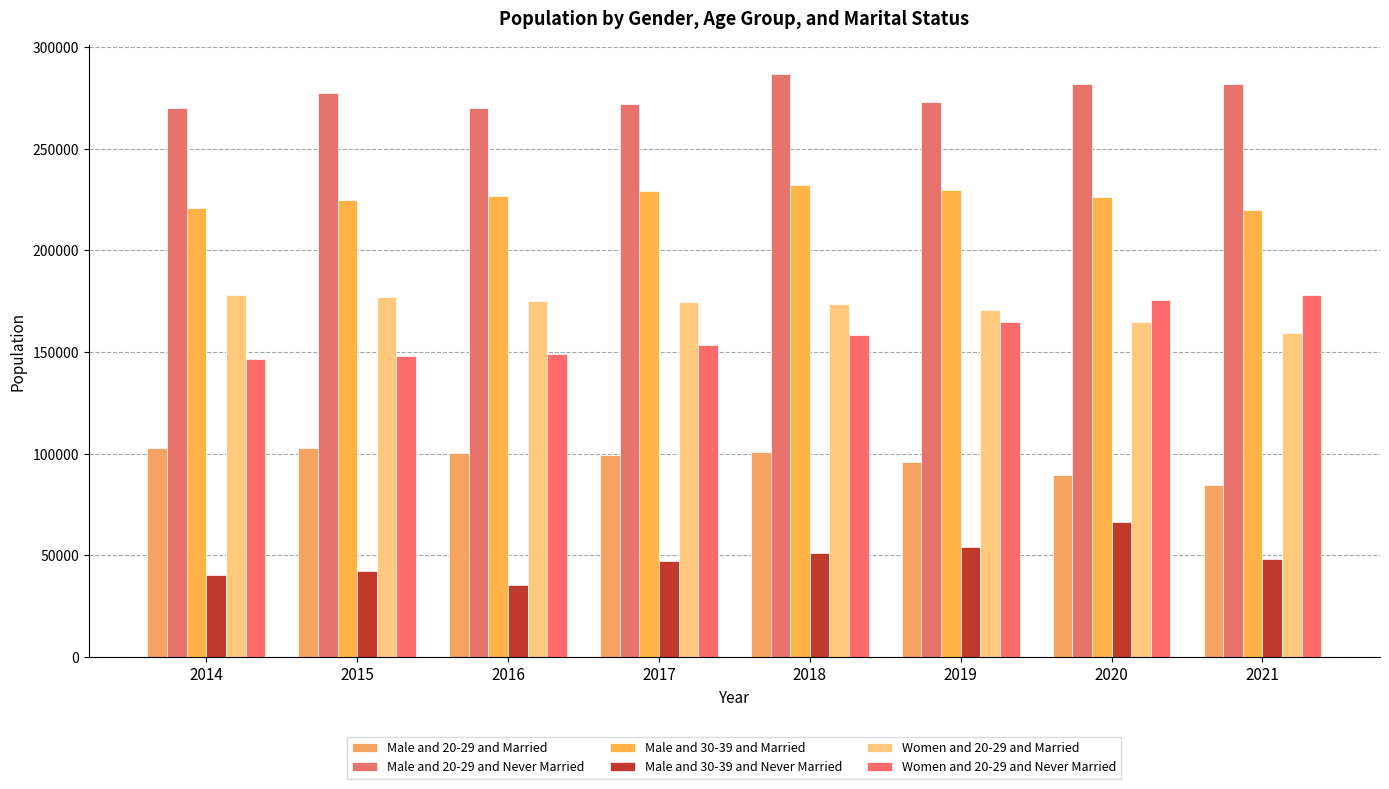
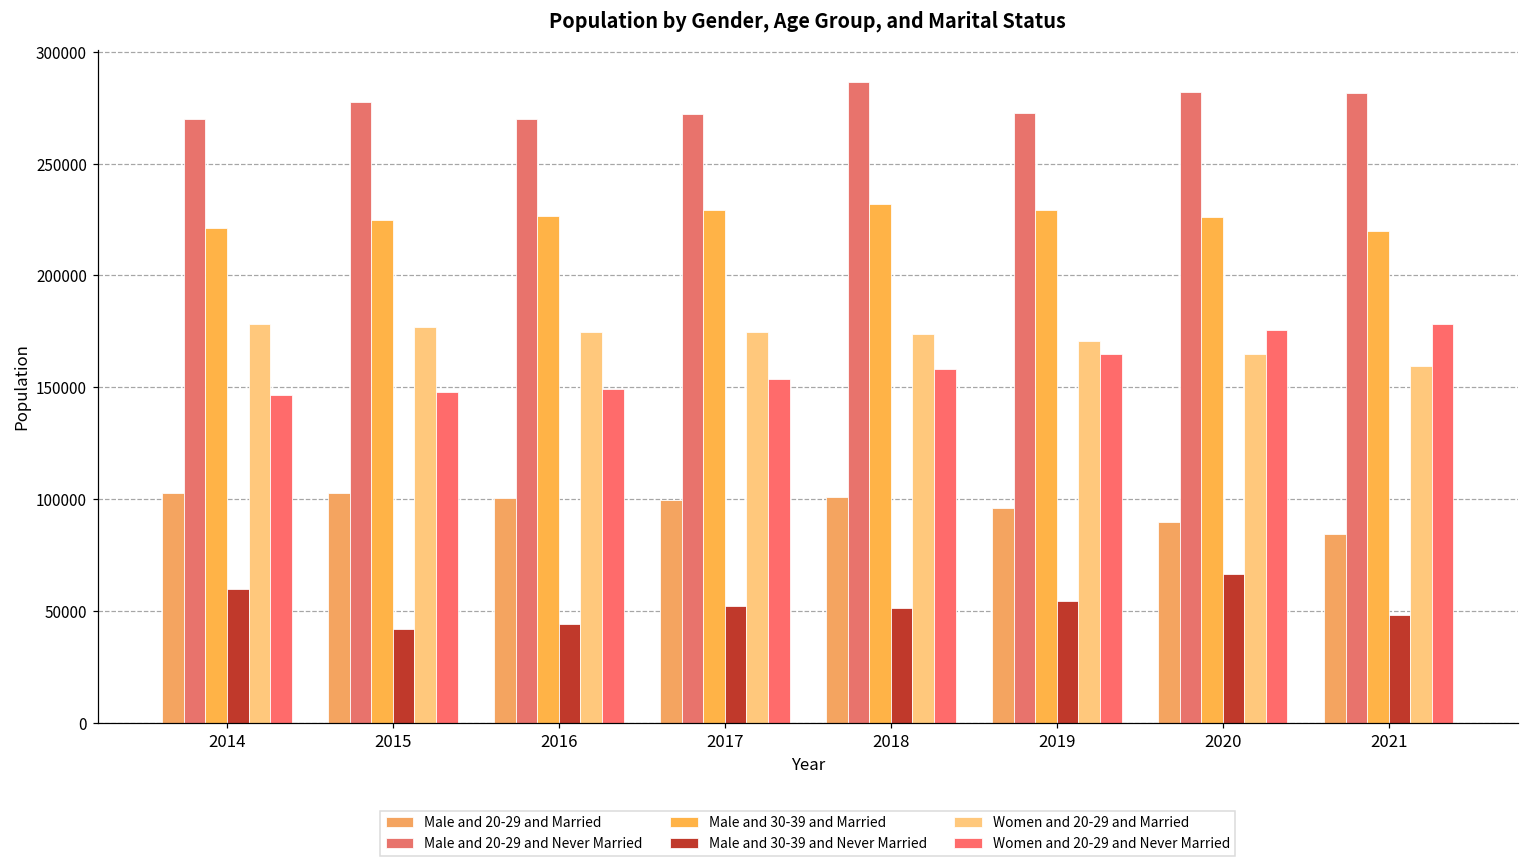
  {
    "Male and 30-39 and Never Married": {
-     "2014": 40000,
+     "2014": 60000,
      "2015": 42000,
-     "2016": 36000,
-     "2017": 47000,
+     "2016": 44000,
+     "2017": 52000,
      "2018": 51000,
      "2019": 54000,
      "2020": 66000,
      "2021": 48000
    }
  }
